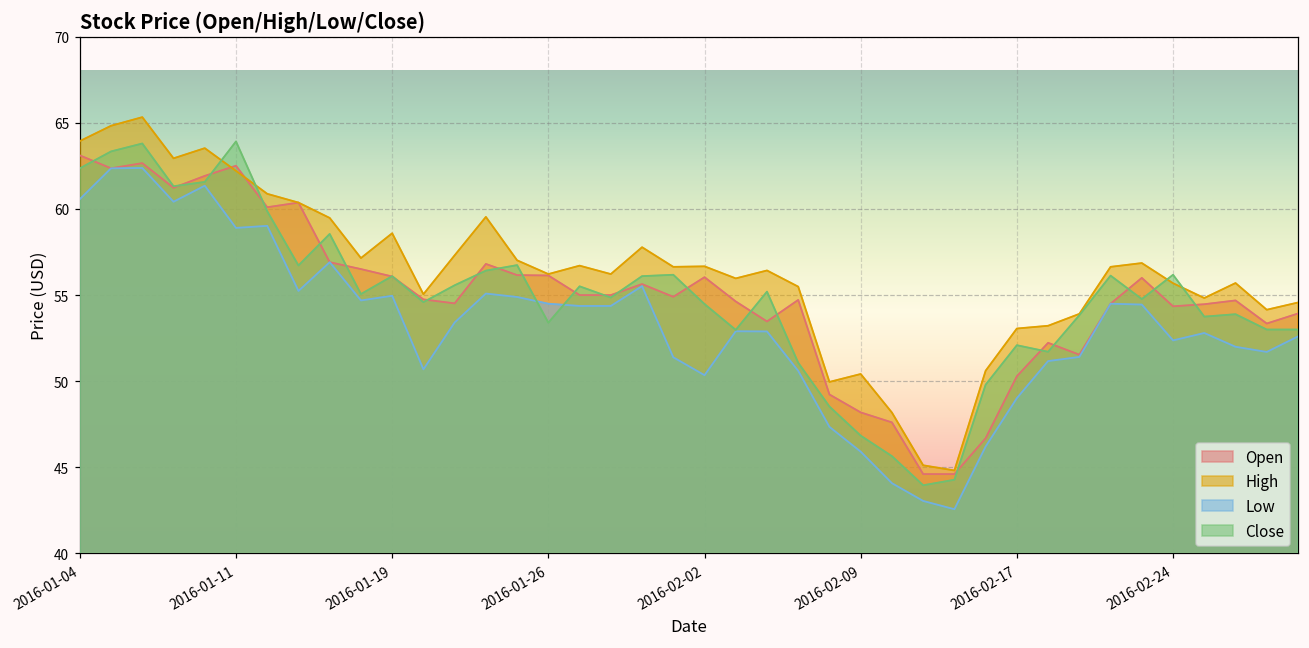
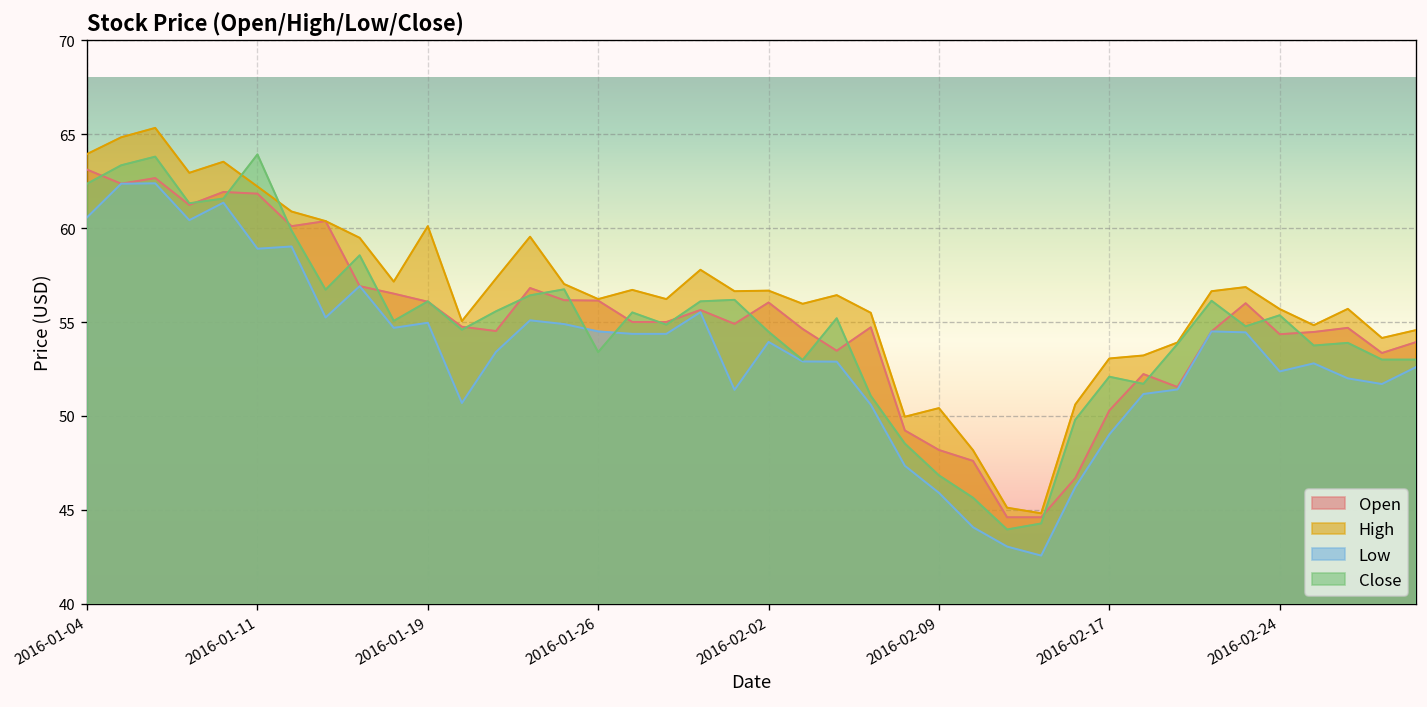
  {
    "Open": {
      "2016-01-04": 63.1,
-     "2016-01-11": 62.5,
+     "2016-01-11": 61.8,
      "2016-02-02": 56.0,
      "2016-02-09": 48.2,
      "2016-02-17": 50.3,
      "2016-02-24": 54.4
    },
    "High": {
      "2016-01-04": 63.9,
      "2016-01-11": 62.2,
-     "2016-01-19": 58.6,
+     "2016-01-19": 60.1,
      "2016-02-02": 56.7,
      "2016-02-09": 50.4,
      "2016-02-17": 53.1,
      "2016-02-24": 55.7
    },
    "Low": {
      "2016-01-04": 60.6,
      "2016-01-11": 58.9,
      "2016-01-19": 55.0,
      "2016-01-26": 54.5,
-     "2016-02-02": 50.4,
+     "2016-02-02": 53.9,
      "2016-02-09": 45.9,
      "2016-02-17": 49.0,
      "2016-02-24": 52.4
    },
    "Close": {
      "2016-01-04": 62.4,
      "2016-01-11": 63.9,
      "2016-01-26": 53.4,
      "2016-02-02": 54.5,
      "2016-02-09": 46.8,
      "2016-02-17": 52.1,
-     "2016-02-24": 56.2
+     "2016-02-24": 55.4
    }
  }
